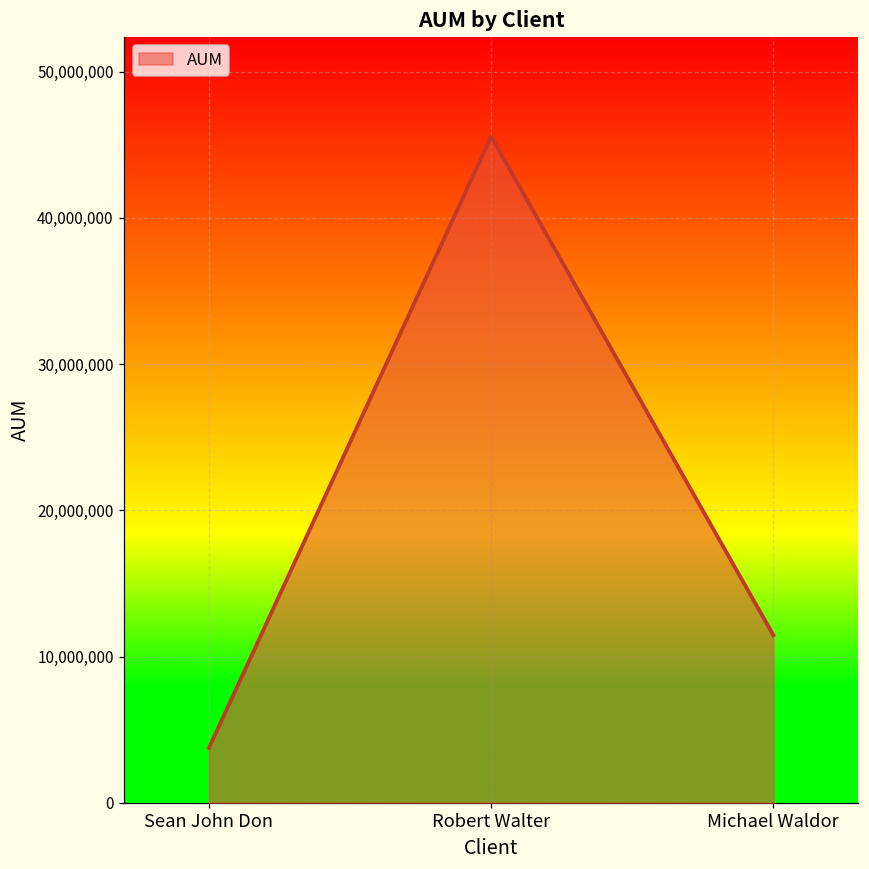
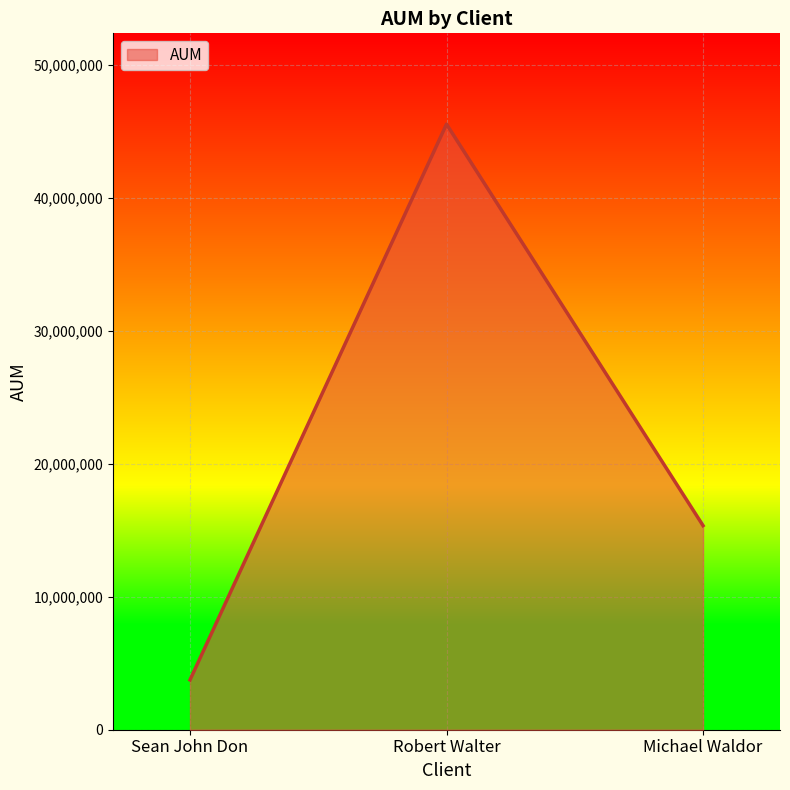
  {
    "Sean John Don": "3,700,000",
    "Robert Walter": "45,600,000",
-   "Michael Waldor": "11,500,000"
+   "Michael Waldor": "15,400,000"
  }
